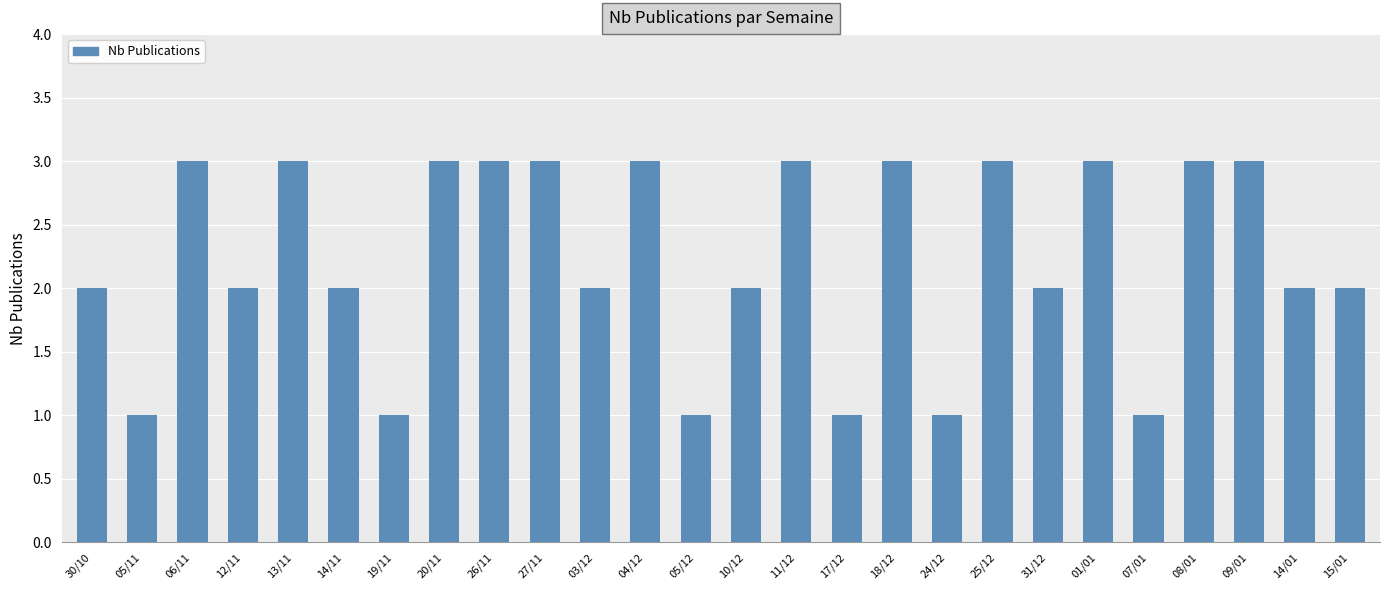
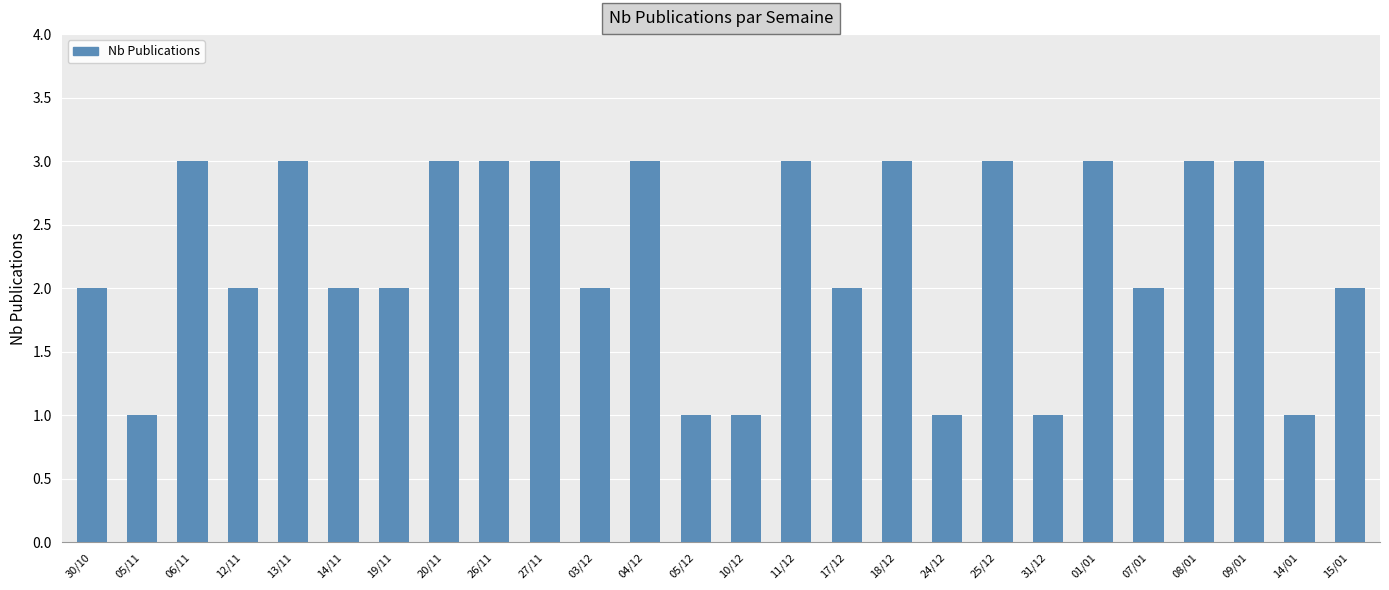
  {
    "30/10": 2,
    "05/11": 1,
    "06/11": 3,
    "12/11": 2,
    "13/11": 3,
    "14/11": 2,
-   "19/11": 1,
+   "19/11": 2,
    "20/11": 3,
    "26/11": 3,
    "27/11": 3,
    "03/12": 2,
    "04/12": 3,
    "05/12": 1,
-   "10/12": 2,
+   "10/12": 1,
    "11/12": 3,
-   "17/12": 1,
+   "17/12": 2,
    "18/12": 3,
    "24/12": 1,
    "25/12": 3,
-   "31/12": 2,
+   "31/12": 1,
    "01/01": 3,
-   "07/01": 1,
+   "07/01": 2,
    "08/01": 3,
    "09/01": 3,
-   "14/01": 2,
+   "14/01": 1,
    "15/01": 2
  }
